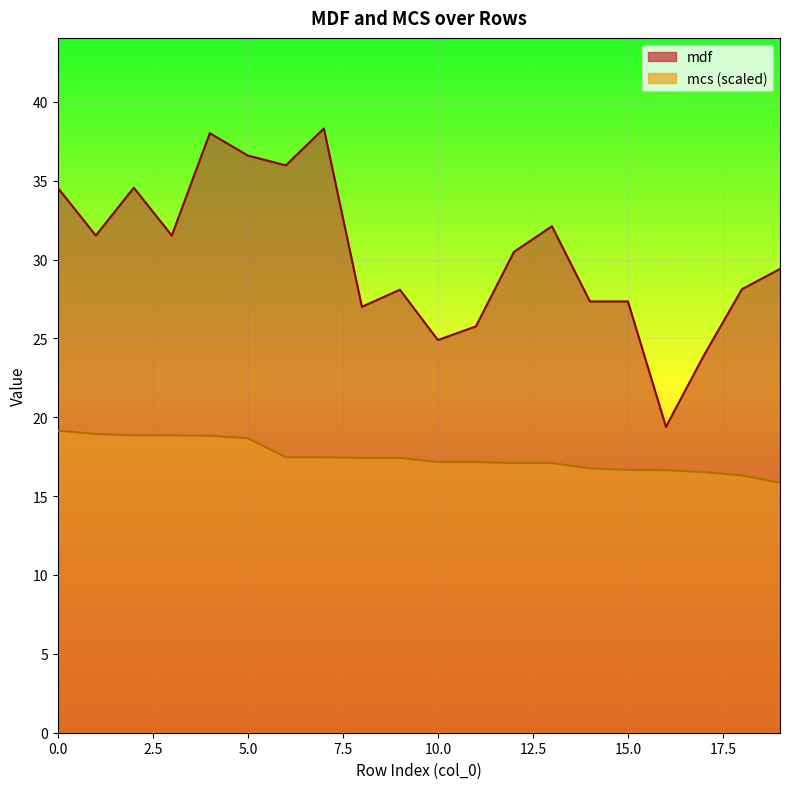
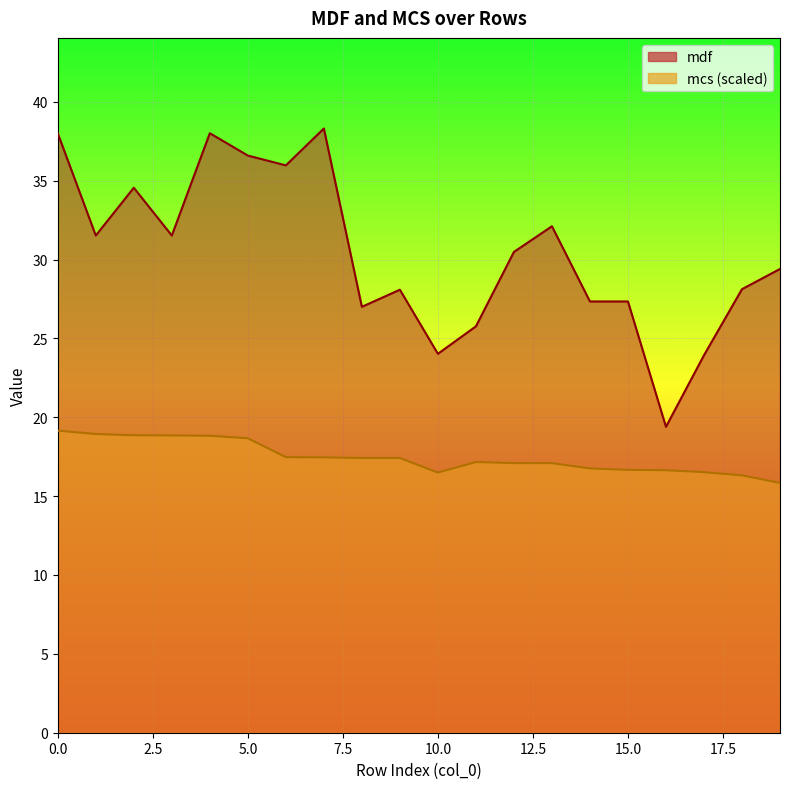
  {
    "mdf": {
-     "0.0": 34.6,
+     "0.0": 38.0,
      "5.0": 36.6,
-     "10.0": 24.9,
+     "10.0": 24.0,
      "15.0": 27.3
    },
    "mcs (scaled)": {
      "0.0": 19.2,
      "5.0": 18.7,
-     "10.0": 17.2,
+     "10.0": 16.5,
      "15.0": 16.7
    }
  }
